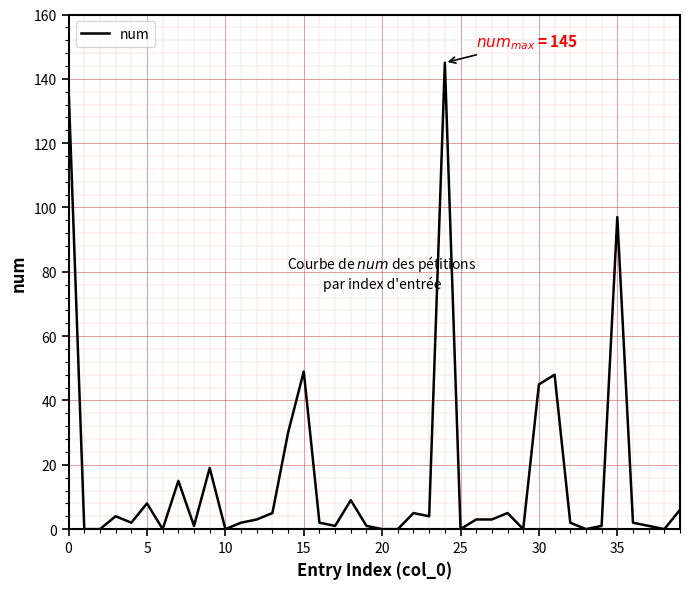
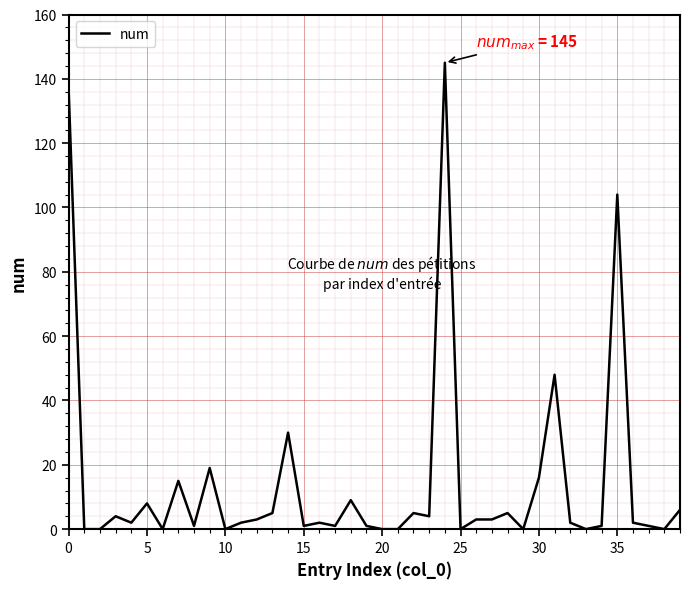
  {
    "0": 137,
    "5": 8,
    "10": 0,
-   "15": 49,
+   "15": 1,
    "20": 0,
    "25": 0,
-   "30": 45,
-   "35": 97
+   "30": 16,
+   "35": 104
  }
